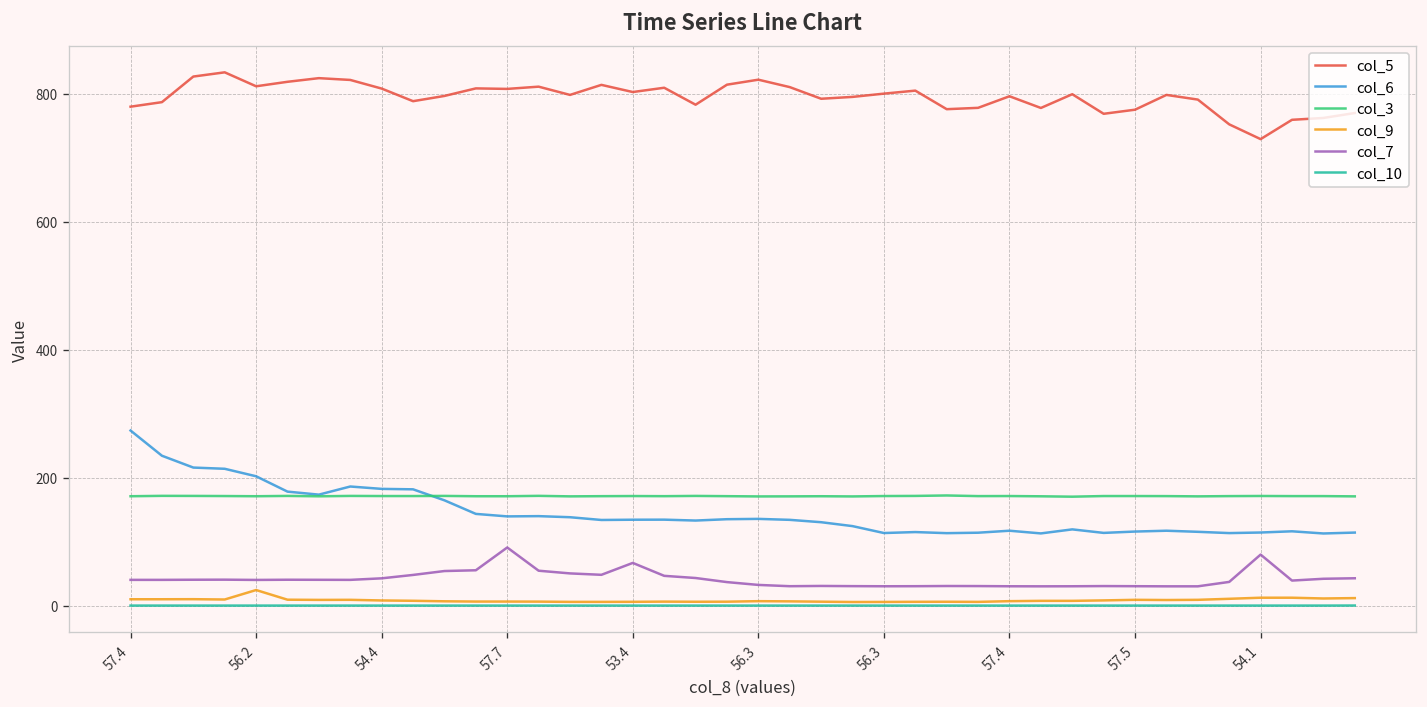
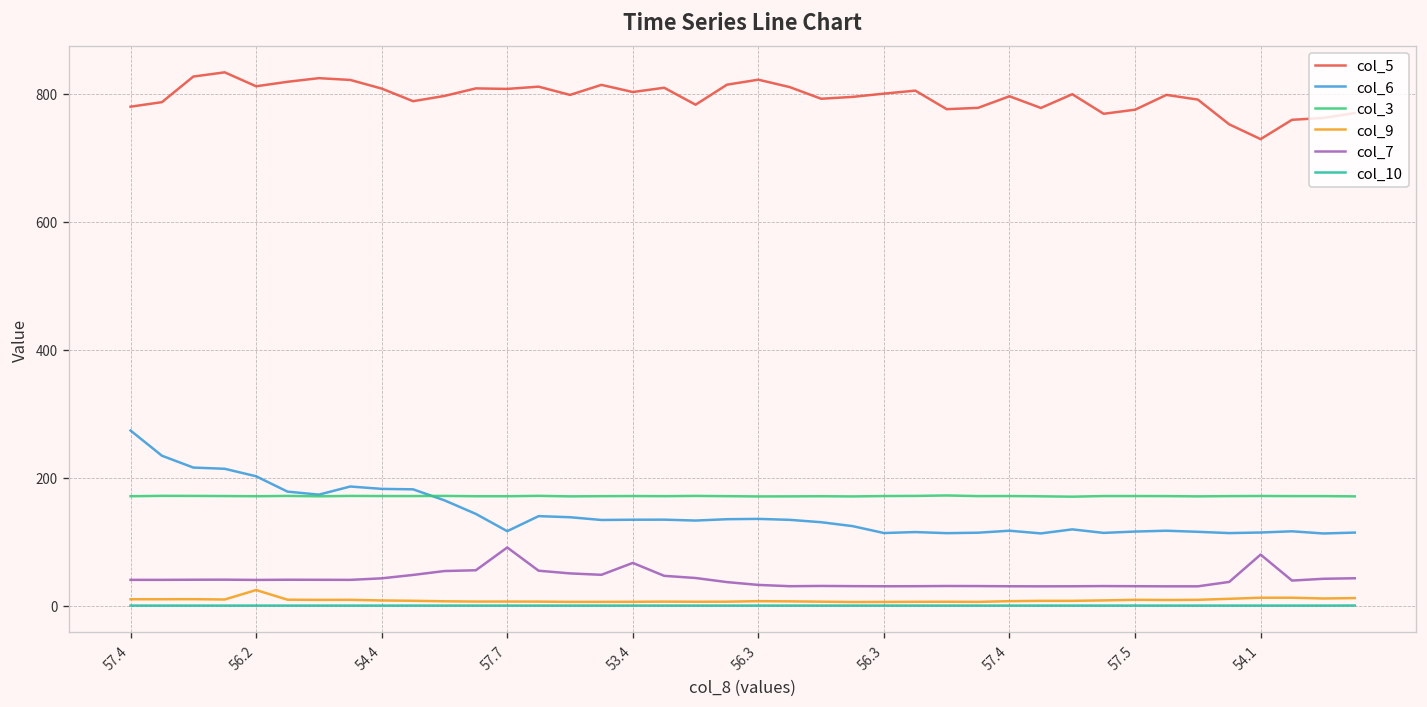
  {
    "col_5": {
      "56.2": 810,
      "54.4": 810,
      "57.7": 810,
      "53.4": 800,
      "57.5": 780,
      "54.1": 730
    },
    "col_6": {
      "56.2": 200,
      "54.4": 180,
-     "57.7": 140,
+     "57.7": 120,
      "53.4": 130,
      "57.5": 120,
      "54.1": 110
    },
    "col_9": {
      "56.2": 20,
      "54.4": 10,
      "57.7": 10,
      "53.4": 10,
      "57.5": 10,
      "54.1": 10
    },
    "col_7": {
      "56.2": 40,
      "54.4": 40,
      "57.7": 90,
      "53.4": 70,
      "57.5": 30,
      "54.1": 80
    }
  }
